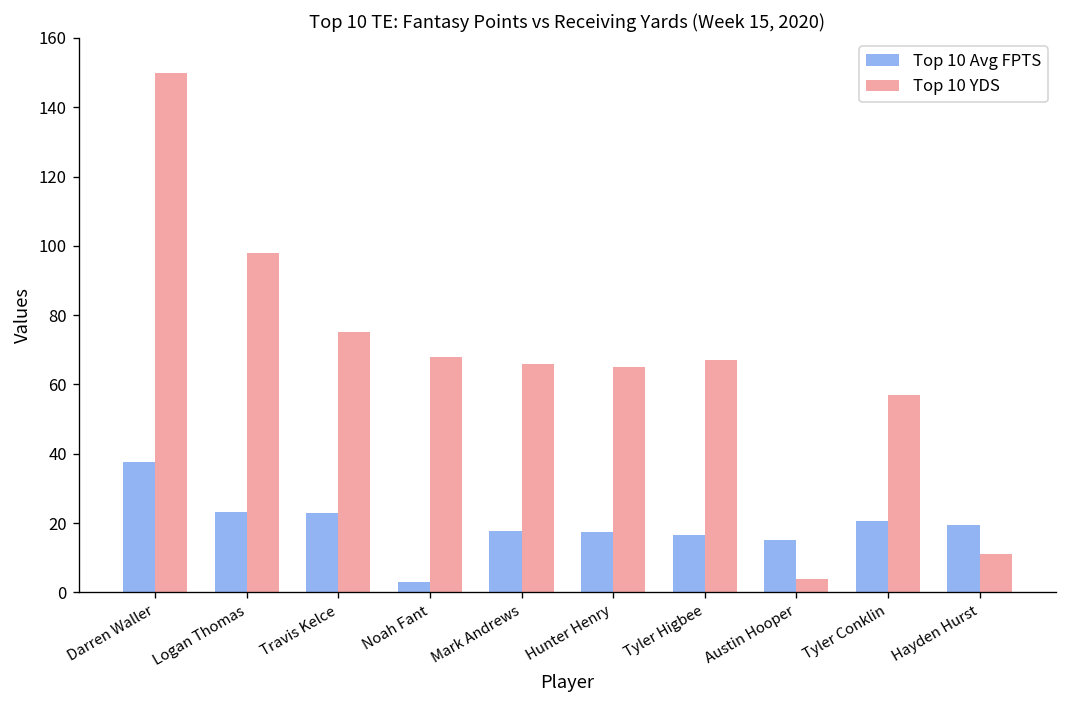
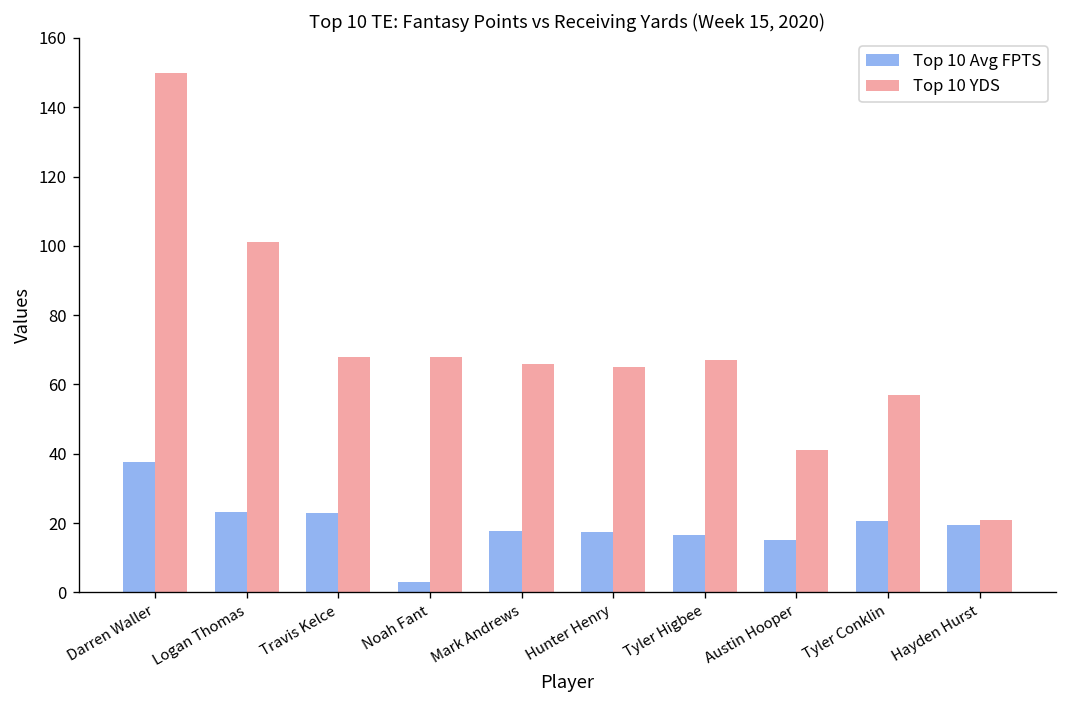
  {
    "Top 10 Avg FPTS": {
      "Darren Waller": 38,
      "Logan Thomas": 23,
      "Travis Kelce": 23,
      "Noah Fant": 3,
      "Mark Andrews": 18,
      "Hunter Henry": 18,
      "Tyler Higbee": 17,
      "Austin Hooper": 15,
      "Tyler Conklin": 21,
      "Hayden Hurst": 20
    },
    "Top 10 YDS": {
      "Darren Waller": 150,
-     "Logan Thomas": 98,
-     "Travis Kelce": 75,
+     "Logan Thomas": 101,
+     "Travis Kelce": 68,
      "Noah Fant": 68,
      "Mark Andrews": 66,
      "Hunter Henry": 65,
      "Tyler Higbee": 67,
-     "Austin Hooper": 4,
+     "Austin Hooper": 41,
      "Tyler Conklin": 57,
-     "Hayden Hurst": 11
+     "Hayden Hurst": 21
    }
  }
